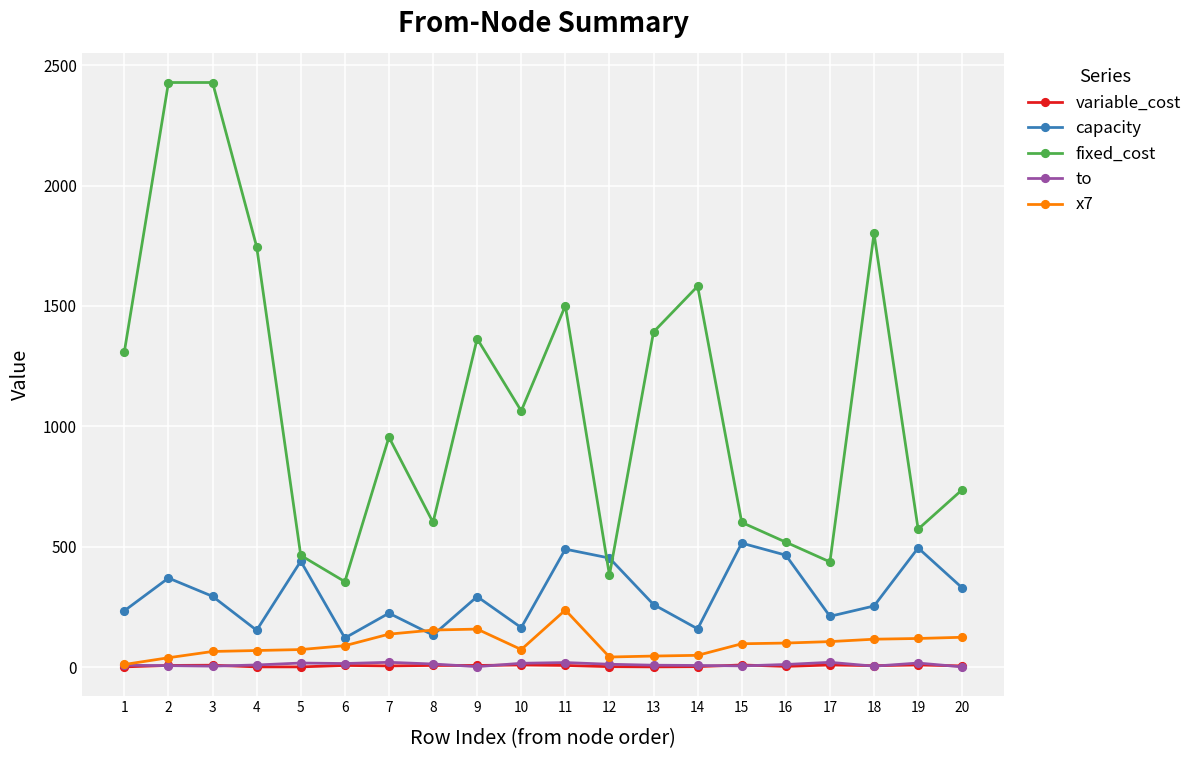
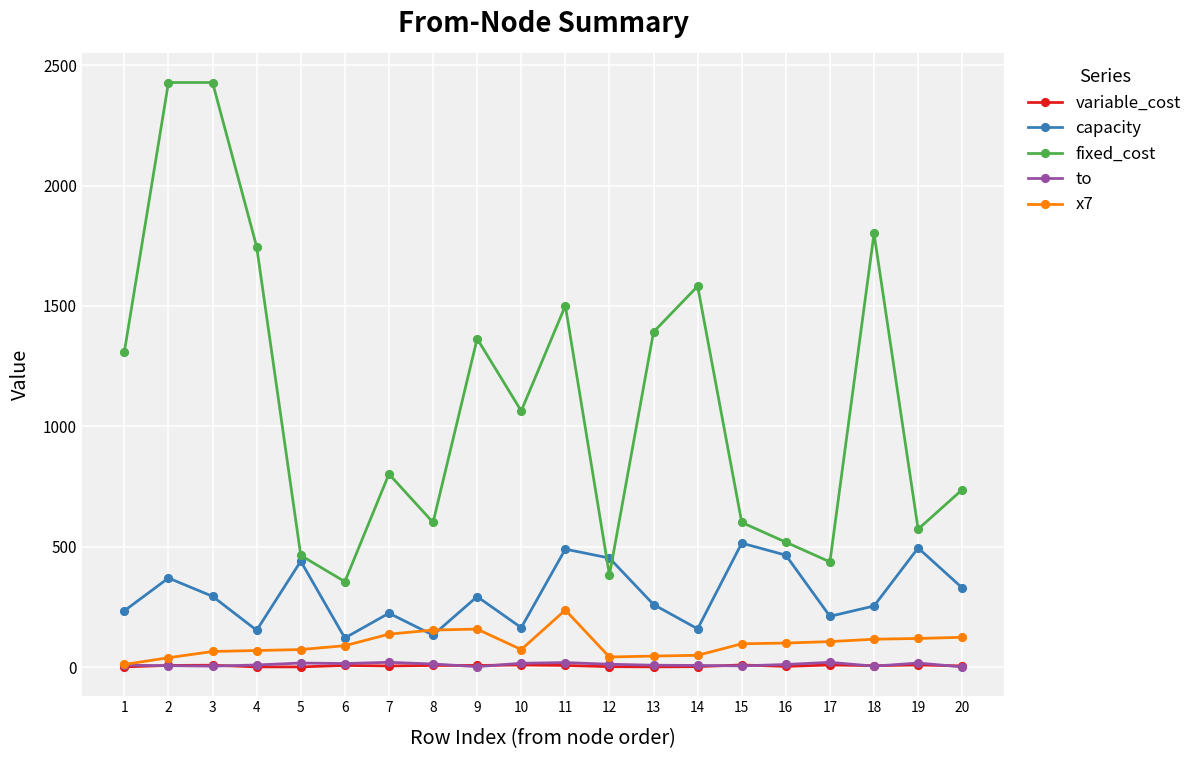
  {
    "variable_cost": {
      "5": 0,
      "7": 10,
      "11": 10
    },
    "capacity": {
      "1": 230,
      "2": 370,
      "3": 290,
      "4": 150,
      "5": 440,
      "6": 120,
      "7": 220,
      "8": 130,
      "9": 290,
      "10": 160,
      "11": 490,
      "12": 450,
      "13": 260,
      "14": 160,
      "15": 520,
      "16": 470,
      "17": 210,
      "18": 250,
      "19": 500,
      "20": 330
    },
    "fixed_cost": {
      "1": 1310,
      "2": 2430,
      "3": 2430,
      "4": 1750,
      "5": 460,
      "6": 360,
-     "7": 960,
+     "7": 800,
      "8": 600,
      "9": 1360,
      "10": 1060,
      "11": 1500,
      "12": 380,
      "13": 1390,
      "14": 1580,
      "15": 600,
      "16": 520,
      "17": 440,
      "18": 1800,
      "19": 570,
      "20": 740
    },
    "to": {
      "5": 20,
      "7": 20,
      "11": 20
    },
    "x7": {
      "2": 40,
      "3": 70,
      "4": 70,
      "5": 70,
      "6": 90,
      "7": 140,
      "8": 150,
      "9": 160,
      "10": 70,
      "11": 240,
      "12": 40,
      "13": 50,
      "14": 50,
      "15": 100,
      "16": 100,
      "17": 110,
      "18": 120,
      "19": 120,
      "20": 120
    }
  }
